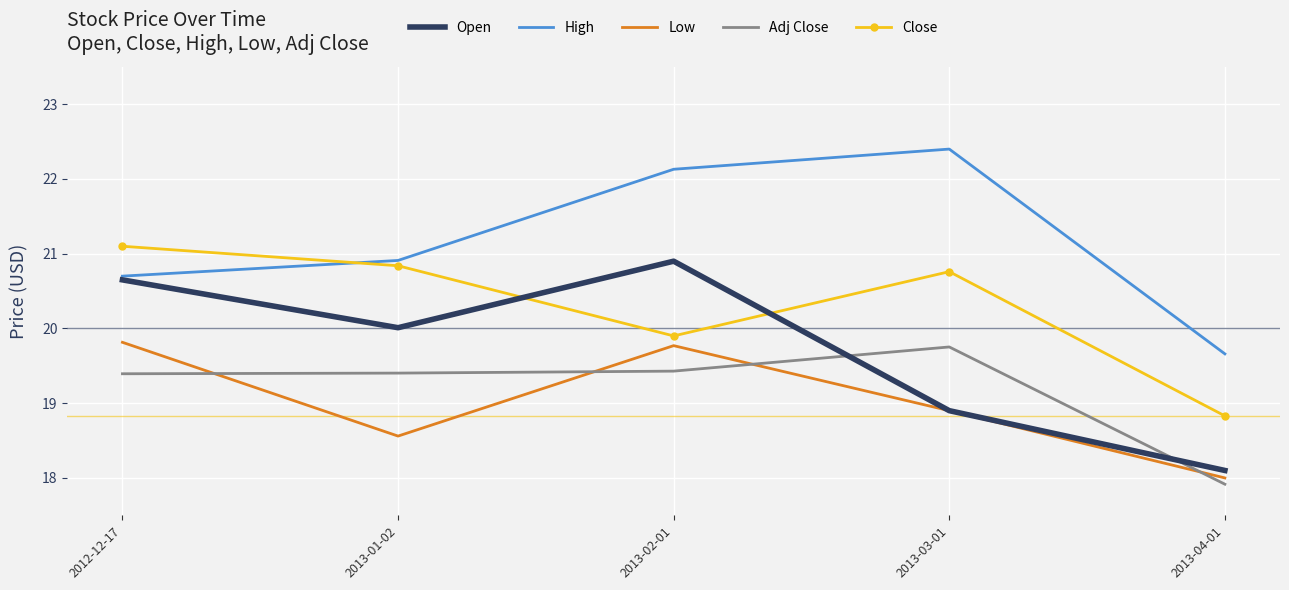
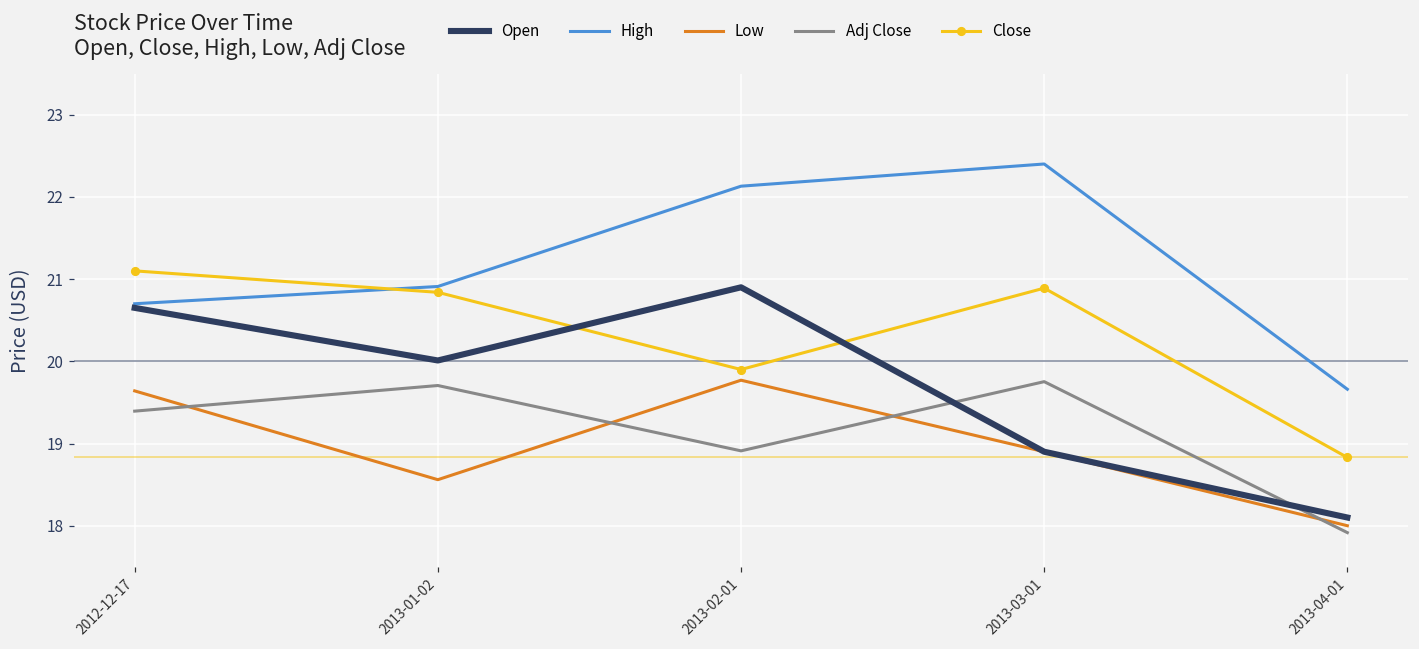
  {
    "Open": {
      "2012-12-17": 20.7,
      "2013-01-02": 20.0,
      "2013-02-01": 20.9,
      "2013-04-01": 18.1
    },
    "High": {
      "2012-12-17": 20.7,
      "2013-01-02": 20.9,
      "2013-02-01": 22.1,
      "2013-03-01": 22.4,
      "2013-04-01": 19.7
    },
    "Low": {
-     "2012-12-17": 19.8,
+     "2012-12-17": 19.6,
      "2013-01-02": 18.6,
      "2013-02-01": 19.8,
      "2013-04-01": 18.0
    },
    "Adj Close": {
      "2012-12-17": 19.4,
-     "2013-01-02": 19.4,
-     "2013-02-01": 19.4,
+     "2013-01-02": 19.7,
+     "2013-02-01": 18.9,
      "2013-03-01": 19.8,
      "2013-04-01": 17.9
    },
    "Close": {
      "2012-12-17": 21.1,
      "2013-01-02": 20.8,
      "2013-02-01": 19.9,
-     "2013-03-01": 20.8,
+     "2013-03-01": 20.9,
      "2013-04-01": 18.8
    }
  }
